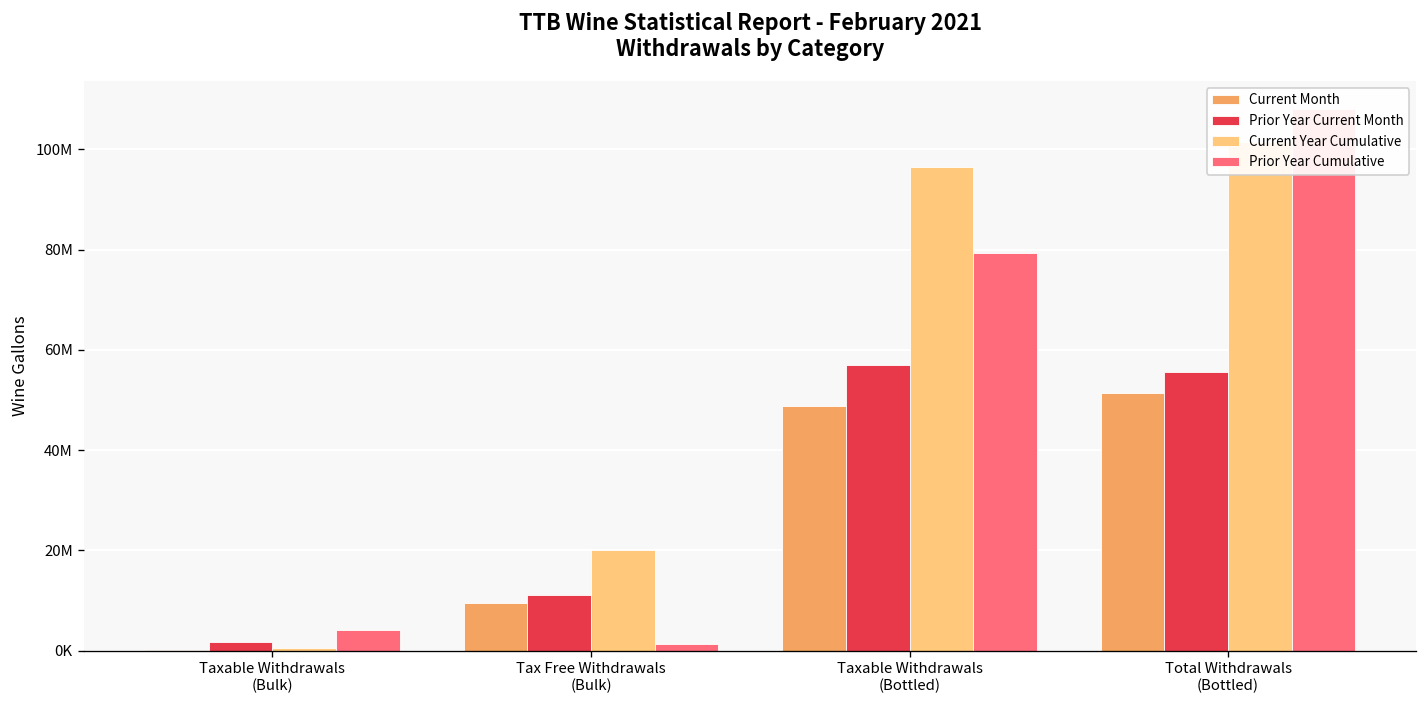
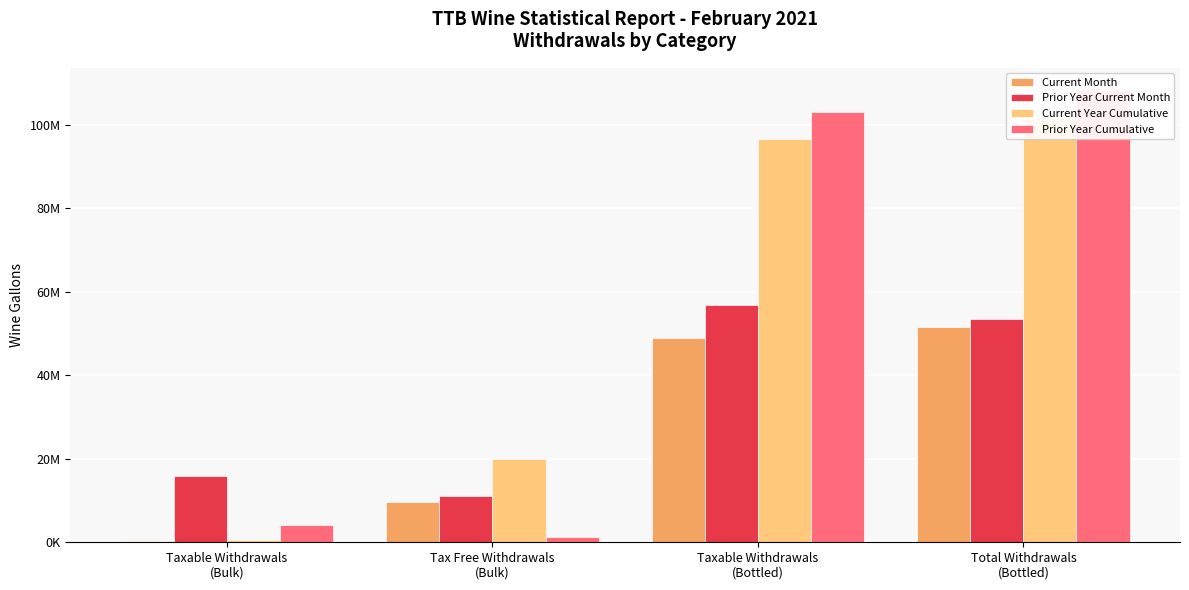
  {
    "Prior Year Current Month": {
-     "Taxable Withdrawals (Bulk)": 2000000,
+     "Taxable Withdrawals (Bulk)": 16000000,
      "Tax Free Withdrawals (Bulk)": 11000000,
      "Taxable Withdrawals (Bottled)": 57000000,
-     "Total Withdrawals (Bottled)": 56000000
+     "Total Withdrawals (Bottled)": 53000000
    },
    "Prior Year Cumulative": {
      "Taxable Withdrawals (Bulk)": 4000000,
      "Tax Free Withdrawals (Bulk)": 1000000,
-     "Taxable Withdrawals (Bottled)": 79000000
+     "Taxable Withdrawals (Bottled)": 103000000
    }
  }
